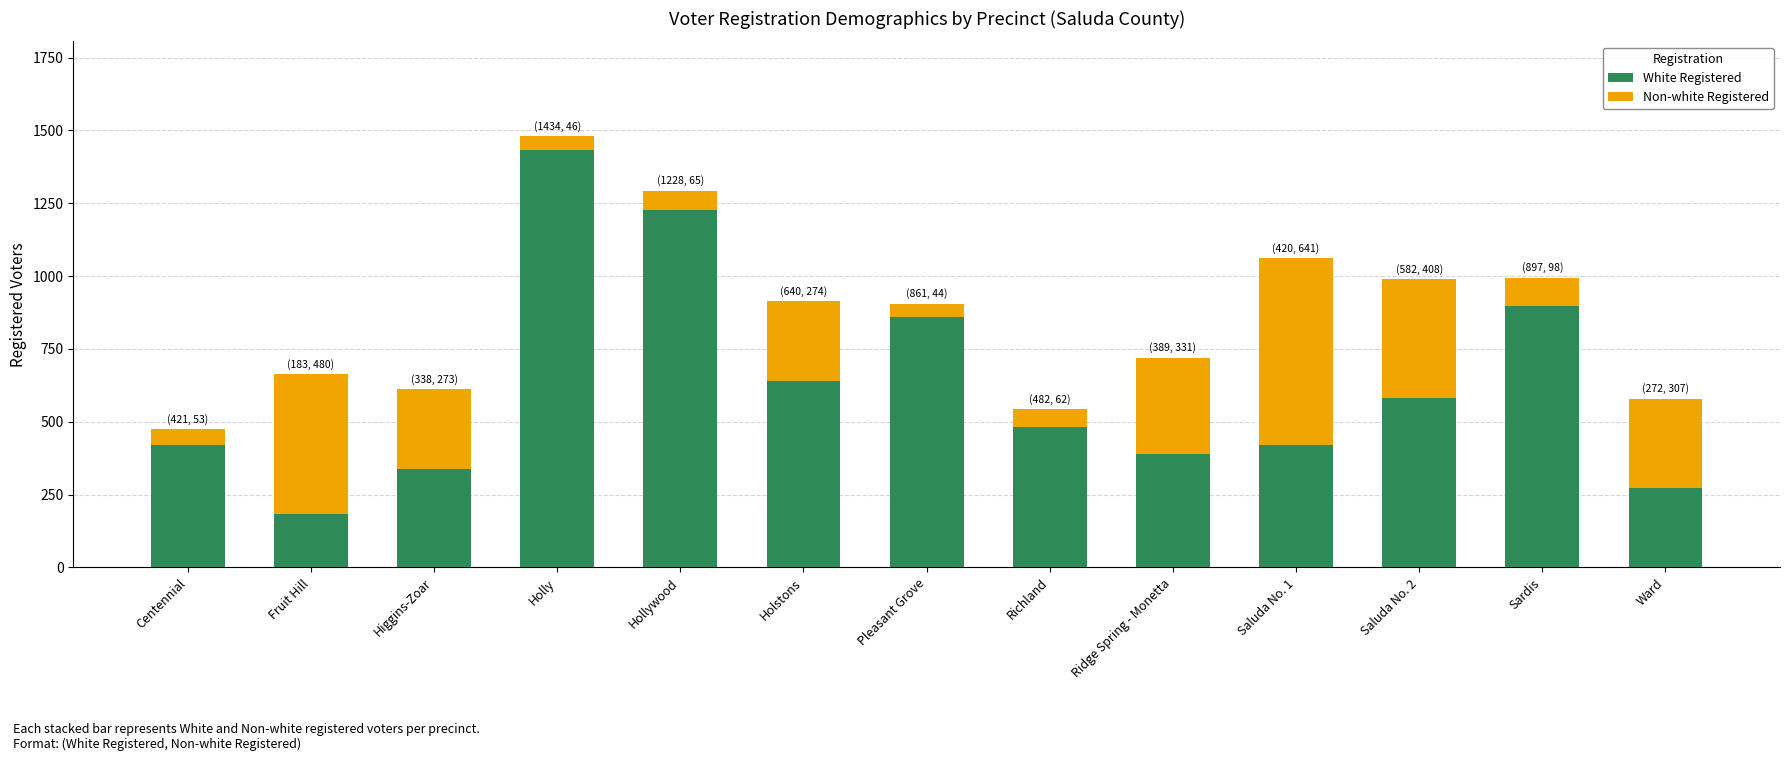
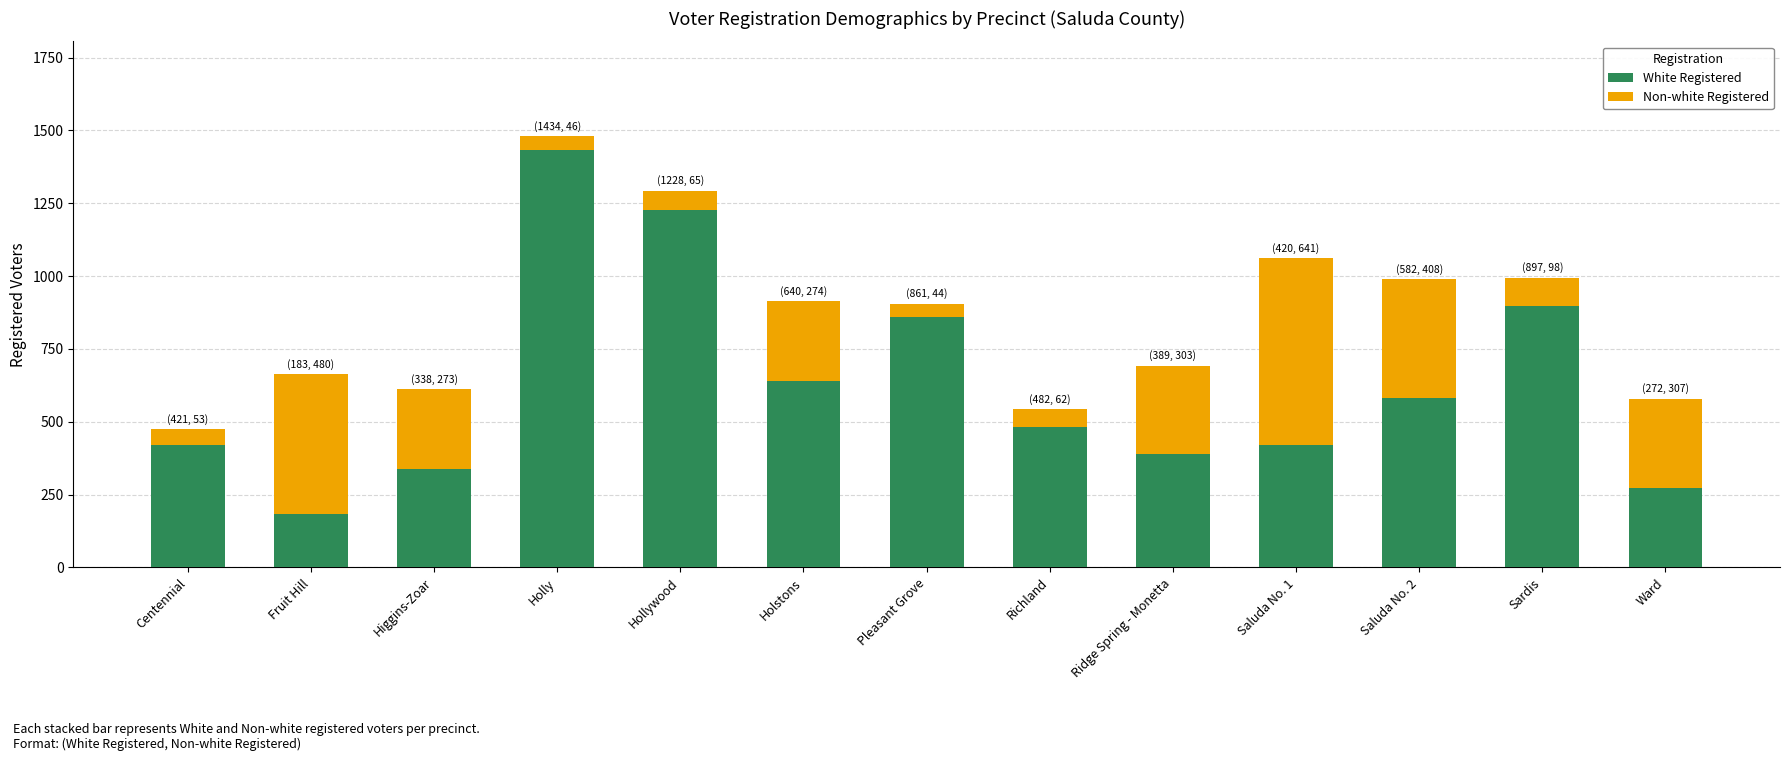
  {
    "White Registered": {
      "Centennial": "(421, 53)",
      "Holly": "(1434, 46)",
      "Hollywood": "(1228, 65)",
      "Pleasant Grove": "(861, 44)",
      "Richland": "(482, 62)"
    },
    "Non-white Registered": {
      "Centennial": "53",
      "Fruit Hill": "480",
      "Higgins-Zoar": "273",
      "Holly": "46",
      "Hollywood": "65",
      "Holstons": "274",
      "Pleasant Grove": "44",
      "Richland": "62",
-     "Ridge Spring - Monetta": "331",
+     "Ridge Spring - Monetta": "303",
      "Saluda No. 1": "641",
      "Saluda No. 2": "408",
      "Sardis": "98",
      "Ward": "307"
    }
  }
